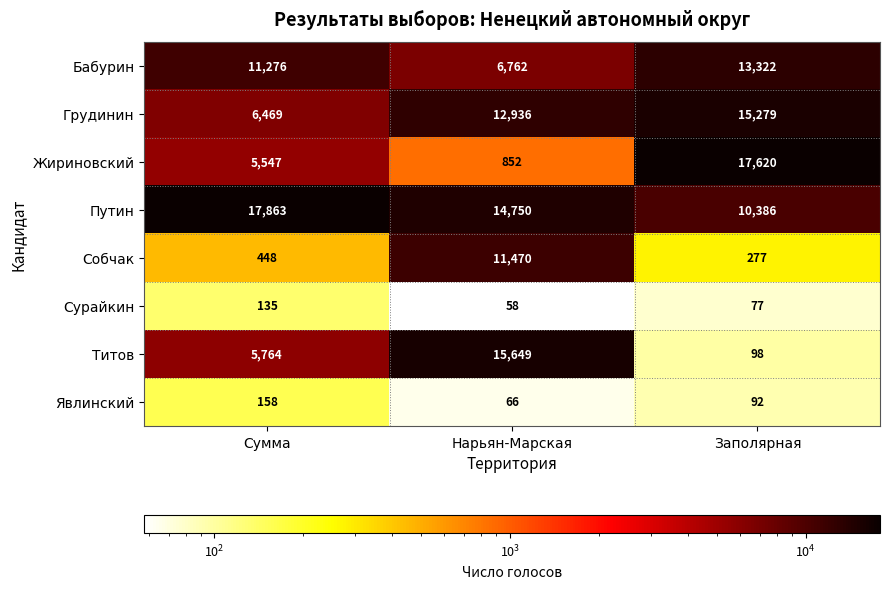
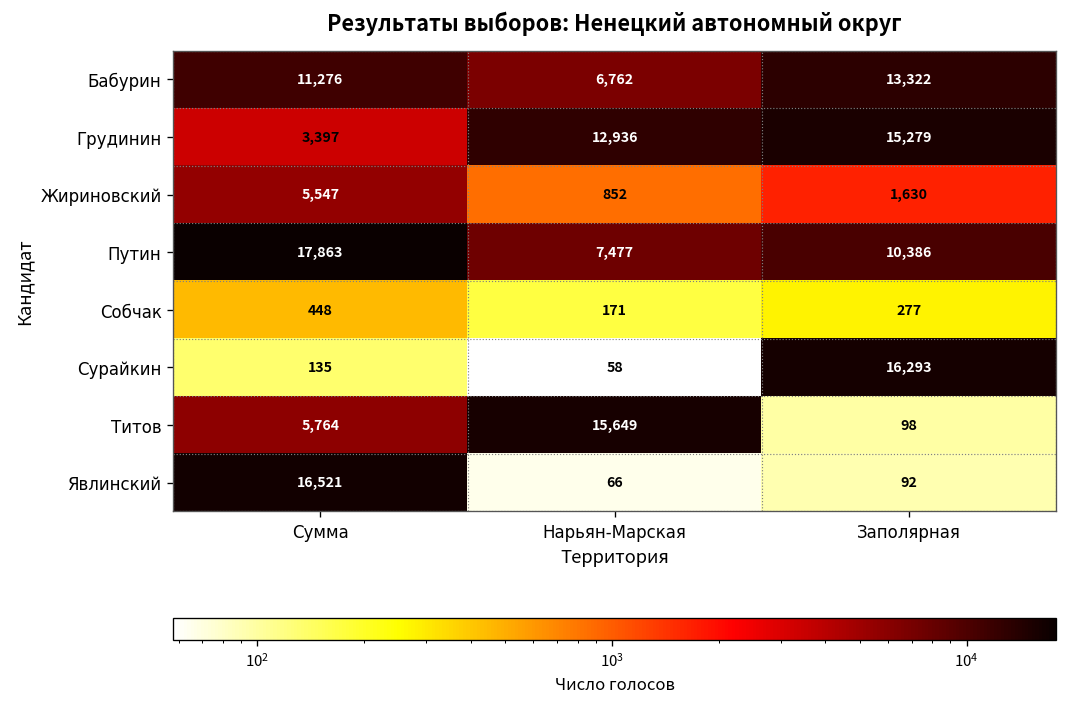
  {
    "Бабурин": {
      "Сумма": "11,276",
      "Нарьян-Марская": "6,762",
      "Заполярная": "13,322"
    },
    "Грудинин": {
-     "Сумма": "6,469",
+     "Сумма": "3,397",
      "Нарьян-Марская": "12,936",
      "Заполярная": "15,279"
    },
    "Жириновский": {
      "Сумма": "5,547",
      "Нарьян-Марская": "852",
-     "Заполярная": "17,620"
+     "Заполярная": "1,630"
    },
    "Путин": {
      "Сумма": "17,863",
-     "Нарьян-Марская": "14,750",
+     "Нарьян-Марская": "7,477",
      "Заполярная": "10,386"
    },
    "Собчак": {
      "Сумма": "448",
-     "Нарьян-Марская": "11,470",
+     "Нарьян-Марская": "171",
      "Заполярная": "277"
    },
    "Сурайкин": {
      "Сумма": "135",
      "Нарьян-Марская": "58",
-     "Заполярная": "77"
+     "Заполярная": "16,293"
    },
    "Титов": {
      "Сумма": "5,764",
      "Нарьян-Марская": "15,649",
      "Заполярная": "98"
    },
    "Явлинский": {
-     "Сумма": "158",
+     "Сумма": "16,521",
      "Нарьян-Марская": "66",
      "Заполярная": "92"
    }
  }
